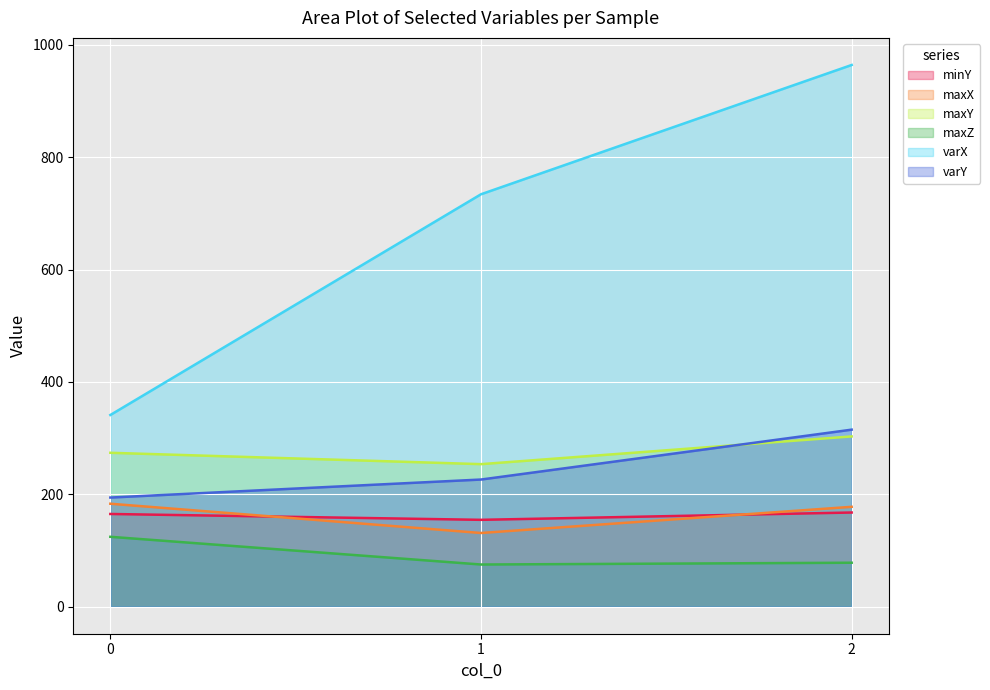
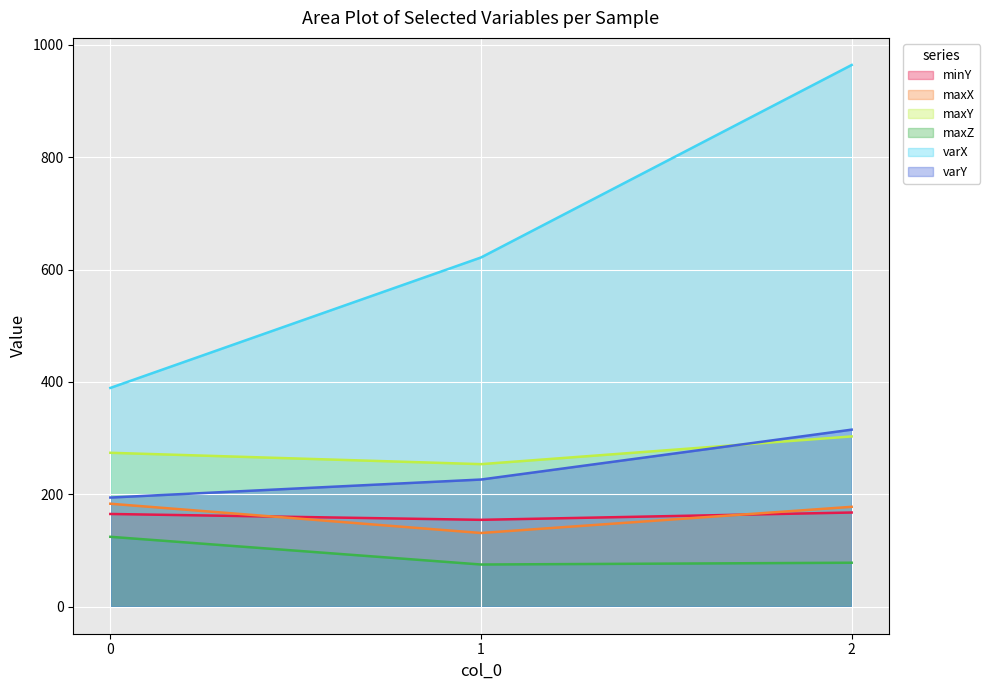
  {
    "maxY": {
      "0": 270,
      "1": 250,
      "2": 300
    },
    "maxZ": {
      "0": 120,
      "1": 70,
      "2": 80
    },
    "varX": {
-     "0": 340,
-     "1": 730,
+     "0": 390,
+     "1": 620,
      "2": 960
    },
    "varY": {
      "0": 190,
      "1": 230,
      "2": 320
    }
  }
